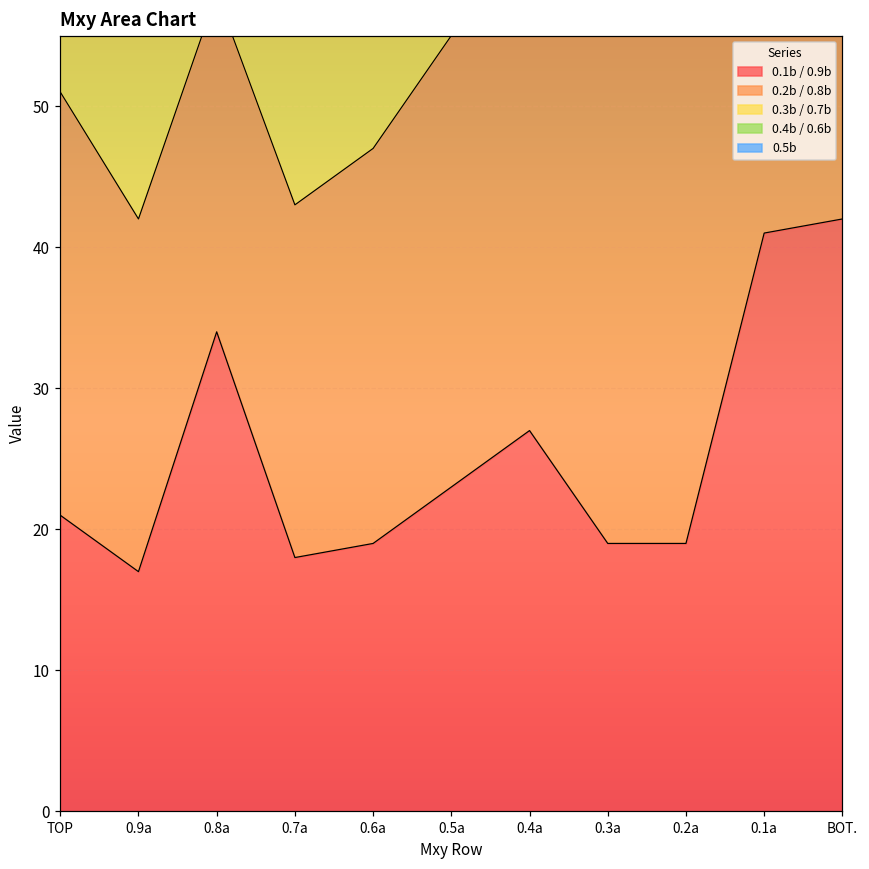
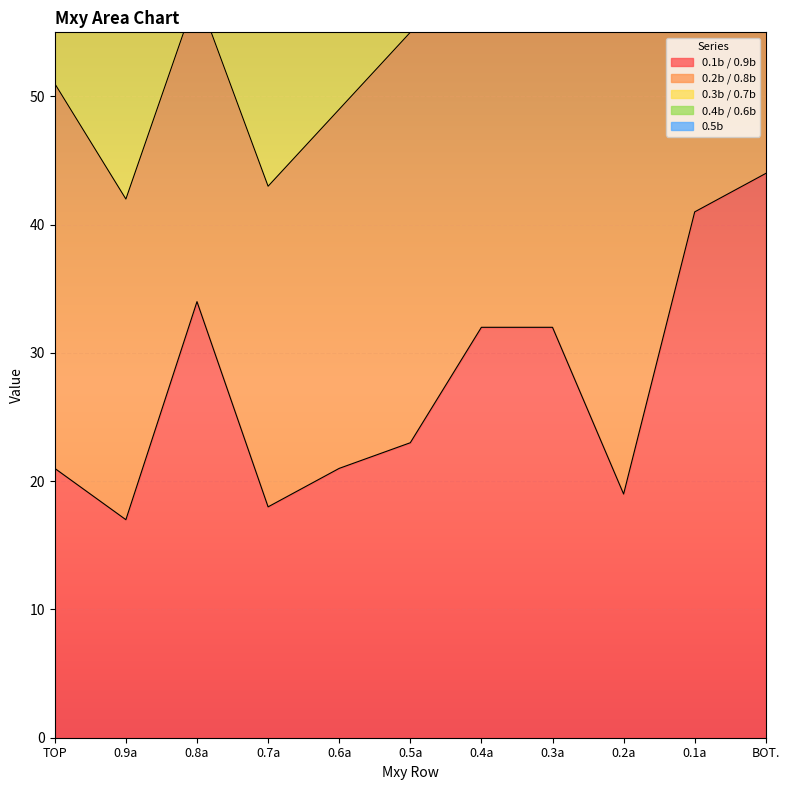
  {
    "0.1b / 0.9b": {
      "TOP": 21,
      "0.9a": 17,
      "0.8a": 34,
      "0.7a": 18,
-     "0.6a": 19,
+     "0.6a": 21,
      "0.5a": 23,
-     "0.4a": 27,
-     "0.3a": 19,
+     "0.4a": 32,
+     "0.3a": 32,
      "0.2a": 19,
      "0.1a": 41,
-     "BOT.": 42
+     "BOT.": 44
    },
    "0.2b / 0.8b": {
      "TOP": 30,
      "0.9a": 25,
      "0.7a": 25,
      "0.6a": 28,
      "0.5a": 32
    }
  }
